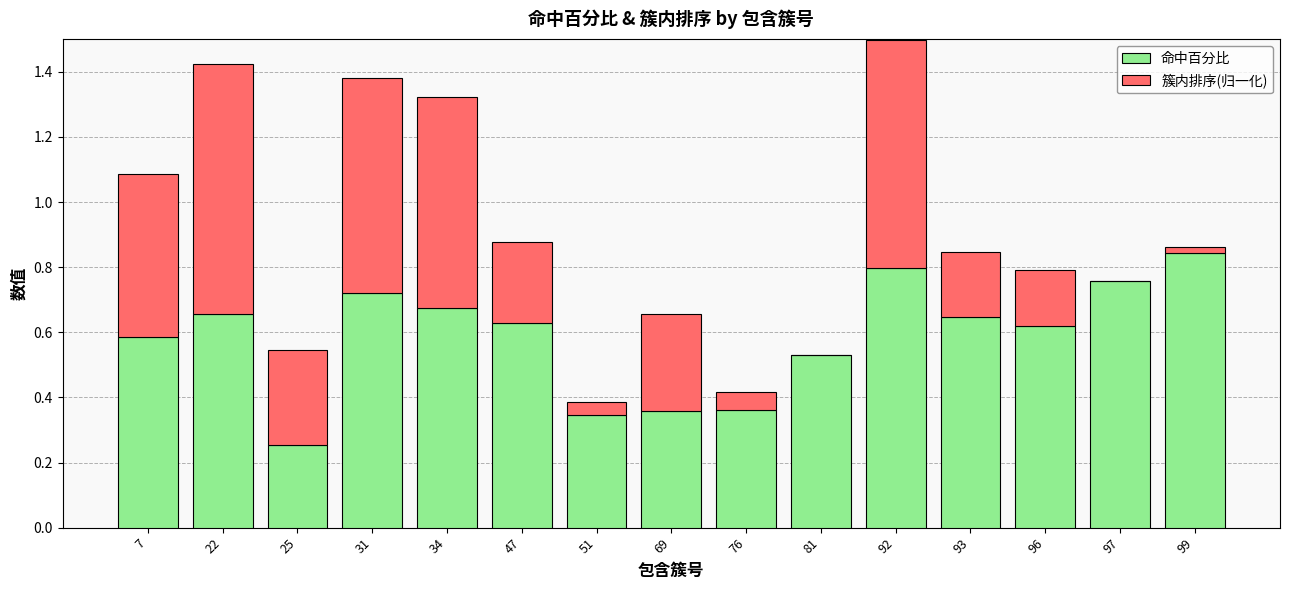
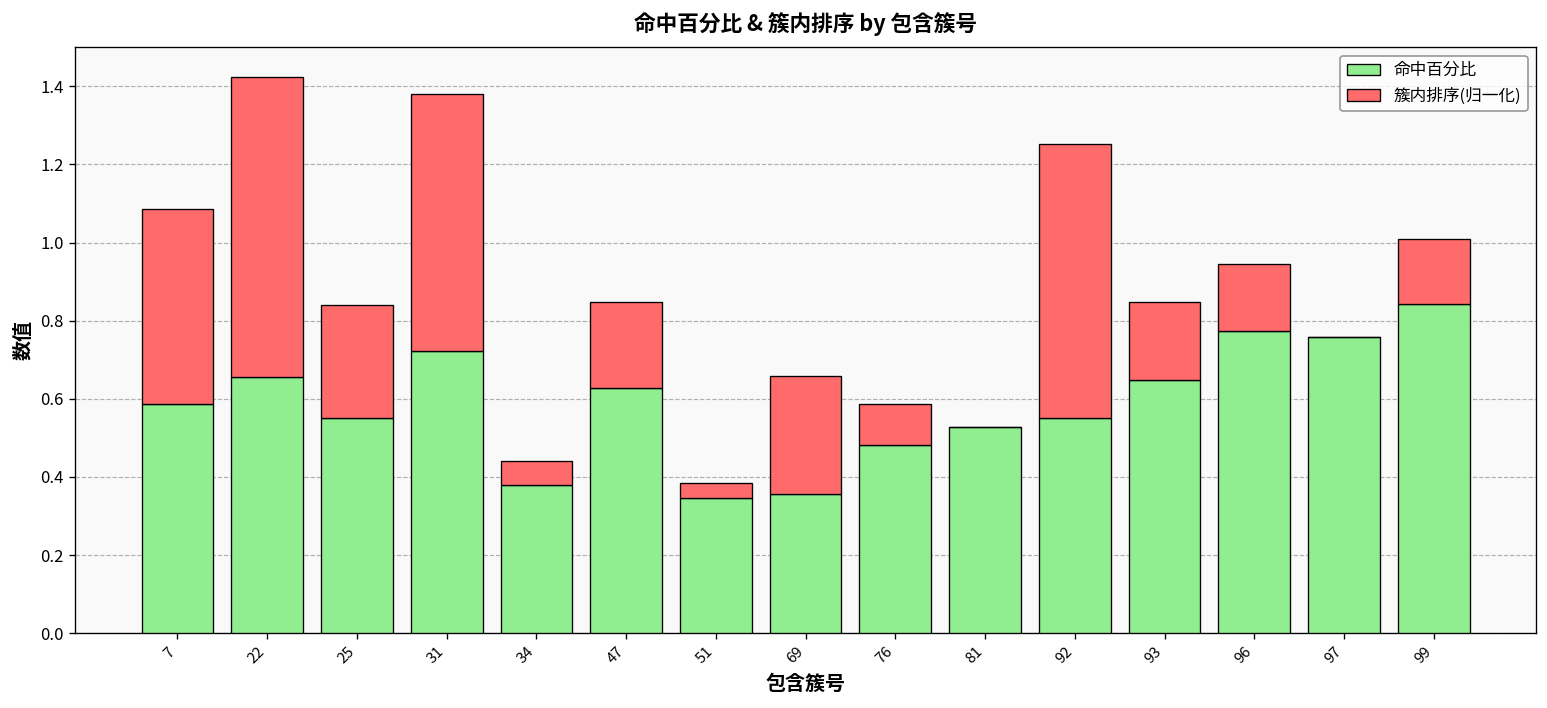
  {
    "命中百分比": {
      "7": 0.59,
      "22": 0.66,
-     "25": 0.26,
+     "25": 0.55,
      "31": 0.72,
-     "34": 0.67,
+     "34": 0.38,
      "47": 0.63,
      "51": 0.34,
      "69": 0.36,
-     "76": 0.36,
+     "76": 0.48,
      "81": 0.53,
-     "92": 0.80,
+     "92": 0.55,
      "93": 0.65,
-     "96": 0.62,
+     "96": 0.77,
      "97": 0.76,
      "99": 0.84
    },
    "簇内排序(归一化)": {
      "7": 0.50,
      "22": 0.77,
      "25": 0.29,
      "31": 0.66,
-     "34": 0.65,
-     "47": 0.25,
+     "34": 0.06,
+     "47": 0.22,
      "51": 0.04,
      "69": 0.30,
-     "76": 0.06,
+     "76": 0.10,
      "81": 0.00,
      "92": 0.70,
      "93": 0.20,
      "96": 0.17,
      "97": 0.00,
-     "99": 0.02
+     "99": 0.17
    }
  }
